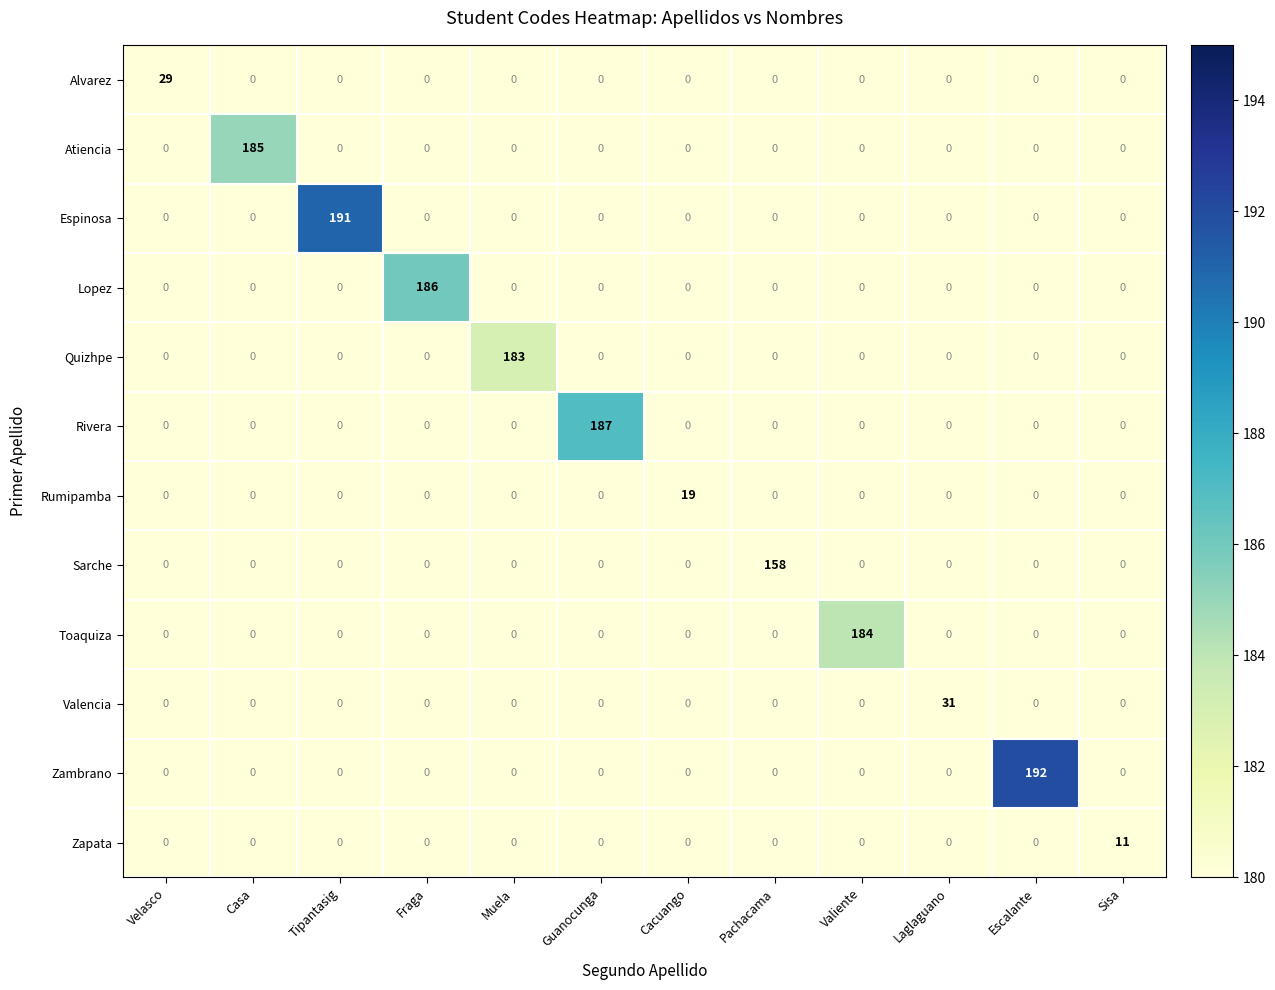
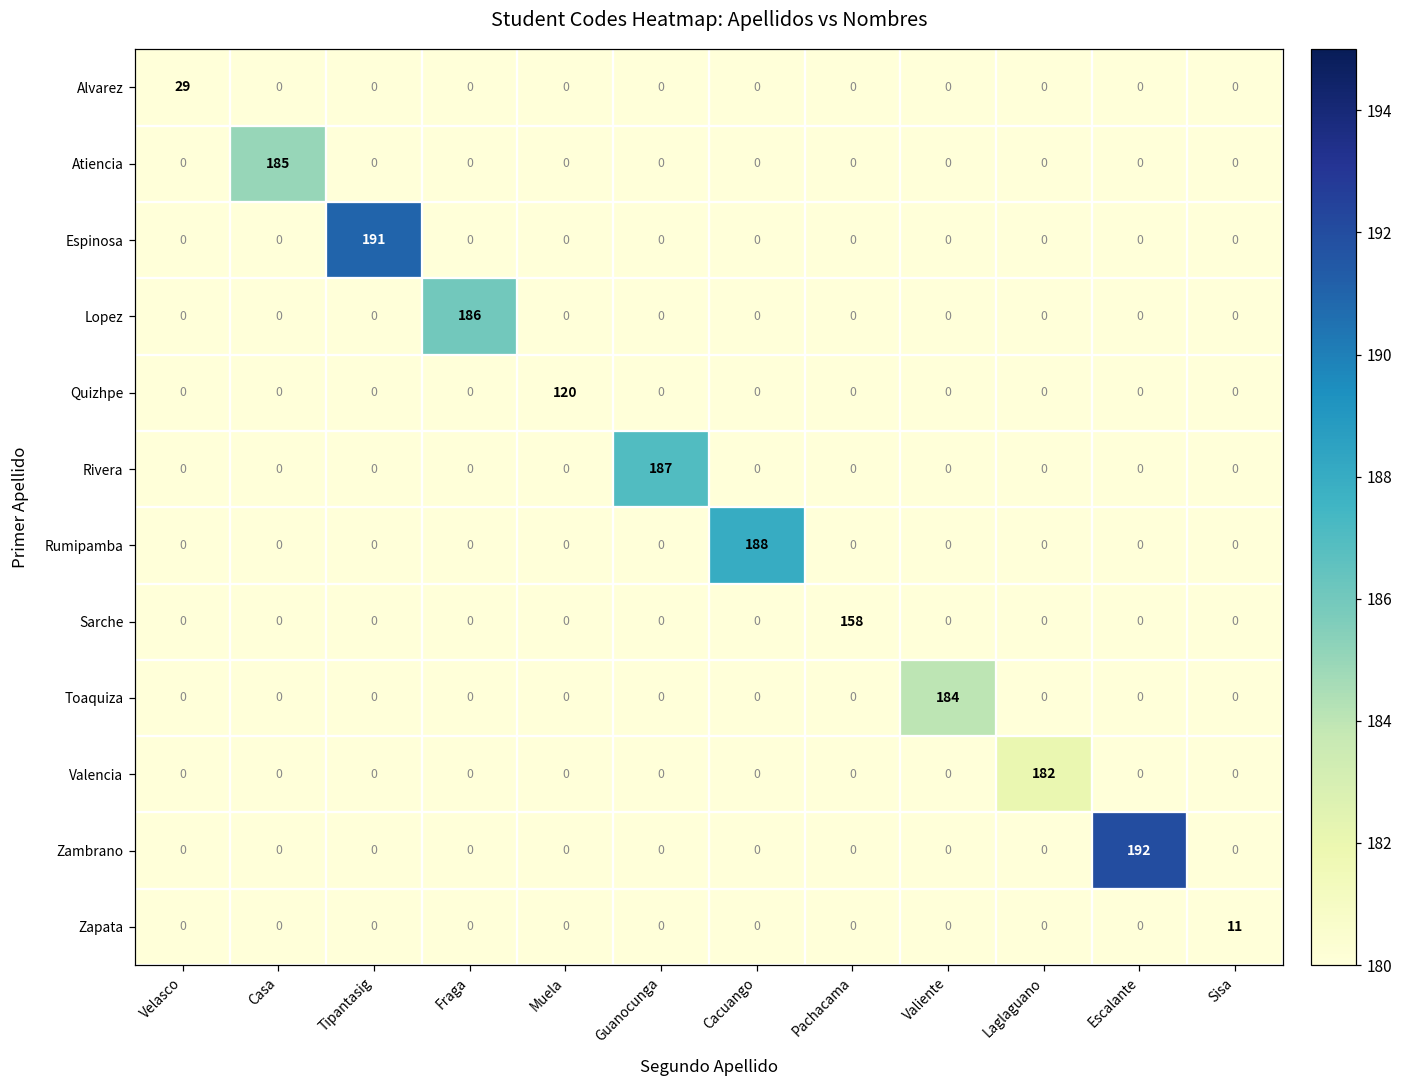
  {
    "Alvarez": {
      "Velasco": 29,
      "Casa": 0,
      "Tipantasig": 0,
      "Fraga": 0,
      "Muela": 0,
      "Guanocunga": 0,
      "Cacuango": 0,
      "Pachacama": 0,
      "Valiente": 0,
      "Laglaguano": 0,
      "Escalante": 0,
      "Sisa": 0
    },
    "Atiencia": {
      "Velasco": 0,
      "Casa": 185,
      "Tipantasig": 0,
      "Fraga": 0,
      "Muela": 0,
      "Guanocunga": 0,
      "Cacuango": 0,
      "Pachacama": 0,
      "Valiente": 0,
      "Laglaguano": 0,
      "Escalante": 0,
      "Sisa": 0
    },
    "Espinosa": {
      "Velasco": 0,
      "Casa": 0,
      "Tipantasig": 191,
      "Fraga": 0,
      "Muela": 0,
      "Guanocunga": 0,
      "Cacuango": 0,
      "Pachacama": 0,
      "Valiente": 0,
      "Laglaguano": 0,
      "Escalante": 0,
      "Sisa": 0
    },
    "Lopez": {
      "Velasco": 0,
      "Casa": 0,
      "Tipantasig": 0,
      "Fraga": 186,
      "Muela": 0,
      "Guanocunga": 0,
      "Cacuango": 0,
      "Pachacama": 0,
      "Valiente": 0,
      "Laglaguano": 0,
      "Escalante": 0,
      "Sisa": 0
    },
    "Quizhpe": {
      "Velasco": 0,
      "Casa": 0,
      "Tipantasig": 0,
      "Fraga": 0,
-     "Muela": 183,
+     "Muela": 120,
      "Guanocunga": 0,
      "Cacuango": 0,
      "Pachacama": 0,
      "Valiente": 0,
      "Laglaguano": 0,
      "Escalante": 0,
      "Sisa": 0
    },
    "Rivera": {
      "Velasco": 0,
      "Casa": 0,
      "Tipantasig": 0,
      "Fraga": 0,
      "Muela": 0,
      "Guanocunga": 187,
      "Cacuango": 0,
      "Pachacama": 0,
      "Valiente": 0,
      "Laglaguano": 0,
      "Escalante": 0,
      "Sisa": 0
    },
    "Rumipamba": {
      "Velasco": 0,
      "Casa": 0,
      "Tipantasig": 0,
      "Fraga": 0,
      "Muela": 0,
      "Guanocunga": 0,
-     "Cacuango": 19,
+     "Cacuango": 188,
      "Pachacama": 0,
      "Valiente": 0,
      "Laglaguano": 0,
      "Escalante": 0,
      "Sisa": 0
    },
    "Sarche": {
      "Velasco": 0,
      "Casa": 0,
      "Tipantasig": 0,
      "Fraga": 0,
      "Muela": 0,
      "Guanocunga": 0,
      "Cacuango": 0,
      "Pachacama": 158,
      "Valiente": 0,
      "Laglaguano": 0,
      "Escalante": 0,
      "Sisa": 0
    },
    "Toaquiza": {
      "Velasco": 0,
      "Casa": 0,
      "Tipantasig": 0,
      "Fraga": 0,
      "Muela": 0,
      "Guanocunga": 0,
      "Cacuango": 0,
      "Pachacama": 0,
      "Valiente": 184,
      "Laglaguano": 0,
      "Escalante": 0,
      "Sisa": 0
    },
    "Valencia": {
      "Velasco": 0,
      "Casa": 0,
      "Tipantasig": 0,
      "Fraga": 0,
      "Muela": 0,
      "Guanocunga": 0,
      "Cacuango": 0,
      "Pachacama": 0,
      "Valiente": 0,
-     "Laglaguano": 31,
+     "Laglaguano": 182,
      "Escalante": 0,
      "Sisa": 0
    },
    "Zambrano": {
      "Velasco": 0,
      "Casa": 0,
      "Tipantasig": 0,
      "Fraga": 0,
      "Muela": 0,
      "Guanocunga": 0,
      "Cacuango": 0,
      "Pachacama": 0,
      "Valiente": 0,
      "Laglaguano": 0,
      "Escalante": 192,
      "Sisa": 0
    },
    "Zapata": {
      "Velasco": 0,
      "Casa": 0,
      "Tipantasig": 0,
      "Fraga": 0,
      "Muela": 0,
      "Guanocunga": 0,
      "Cacuango": 0,
      "Pachacama": 0,
      "Valiente": 0,
      "Laglaguano": 0,
      "Escalante": 0,
      "Sisa": 11
    }
  }
